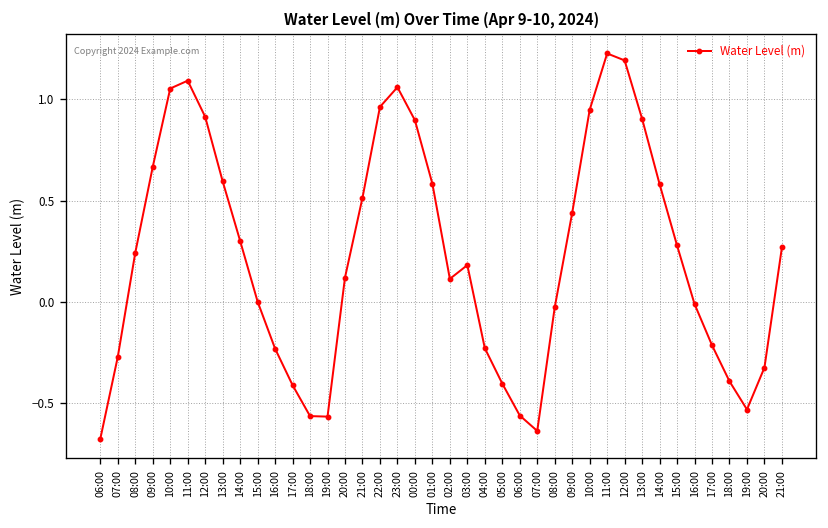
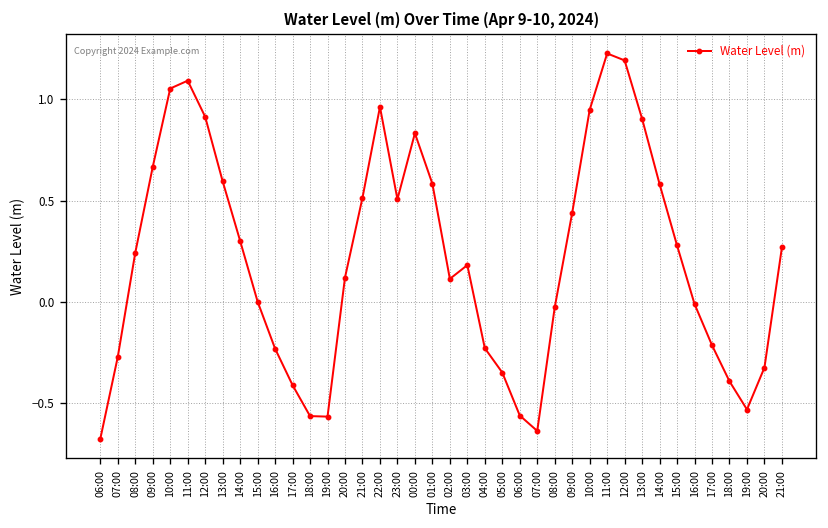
  {
    "22:00": 0.96,
-   "23:00": 1.06,
-   "00:00": 0.90,
+   "23:00": 0.51,
+   "00:00": 0.83,
    "01:00": 0.58,
    "02:00": 0.11,
    "03:00": 0.18,
    "04:00": -0.23,
-   "05:00": -0.40
+   "05:00": -0.35
  }
